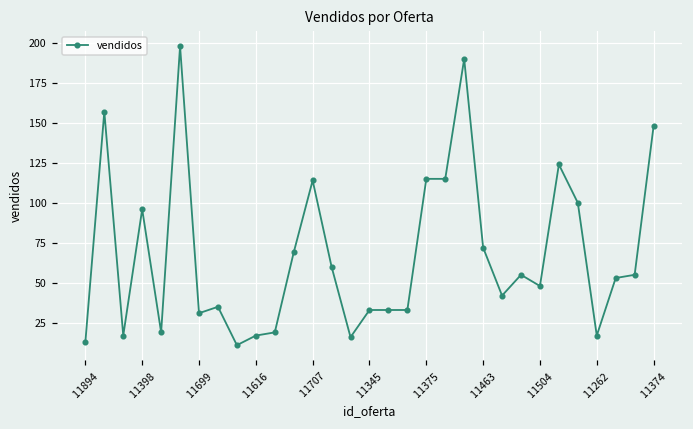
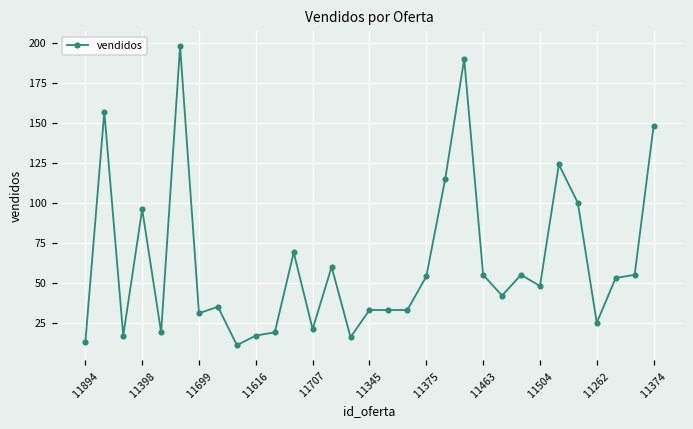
  {
    "11894": 13,
    "11398": 96,
    "11699": 31,
    "11616": 17,
-   "11707": 114,
+   "11707": 21,
    "11345": 33,
-   "11375": 115,
-   "11463": 72,
+   "11375": 54,
+   "11463": 55,
    "11504": 48,
-   "11262": 17,
+   "11262": 25,
    "11374": 148
  }
